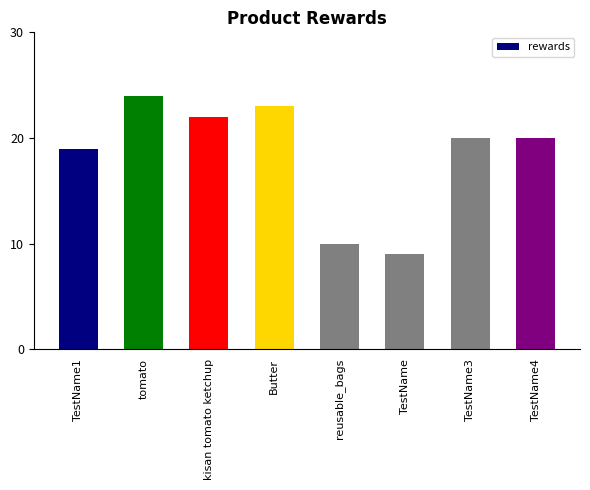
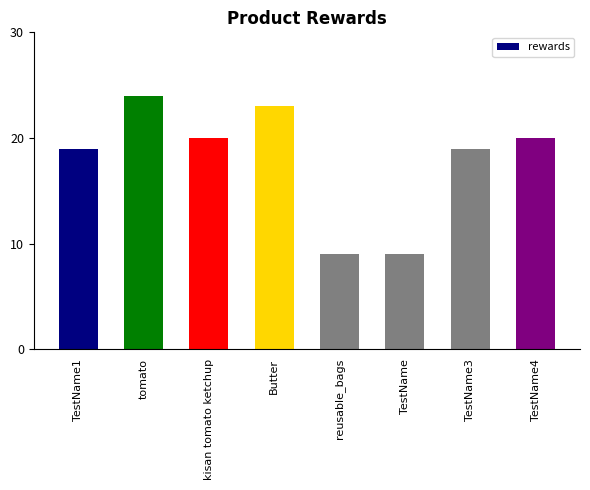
  {
    "TestName1": 19,
    "tomato": 24,
-   "kisan tomato ketchup": 22,
+   "kisan tomato ketchup": 20,
    "Butter": 23,
-   "reusable_bags": 10,
+   "reusable_bags": 9,
    "TestName": 9,
-   "TestName3": 20,
+   "TestName3": 19,
    "TestName4": 20
  }
